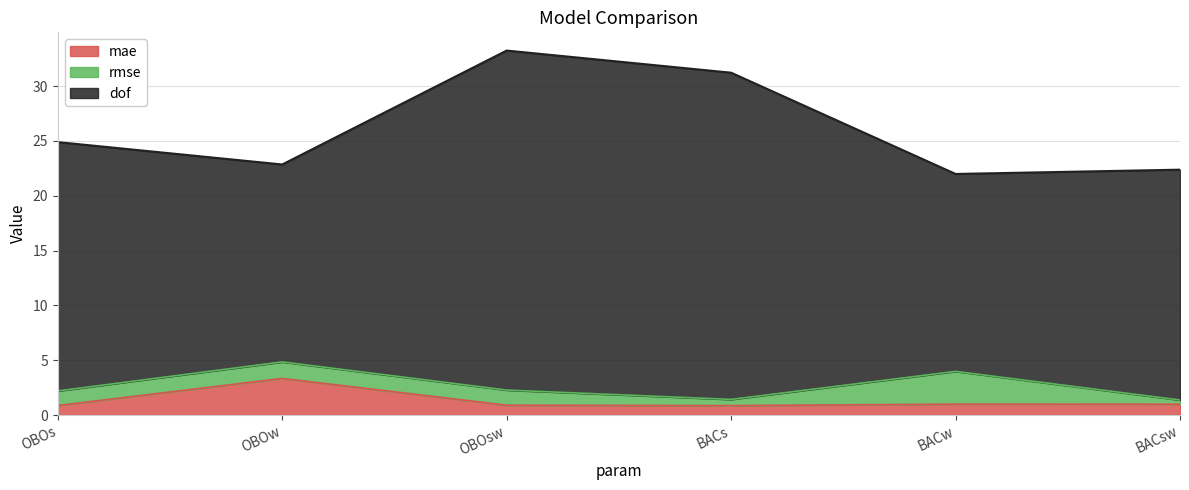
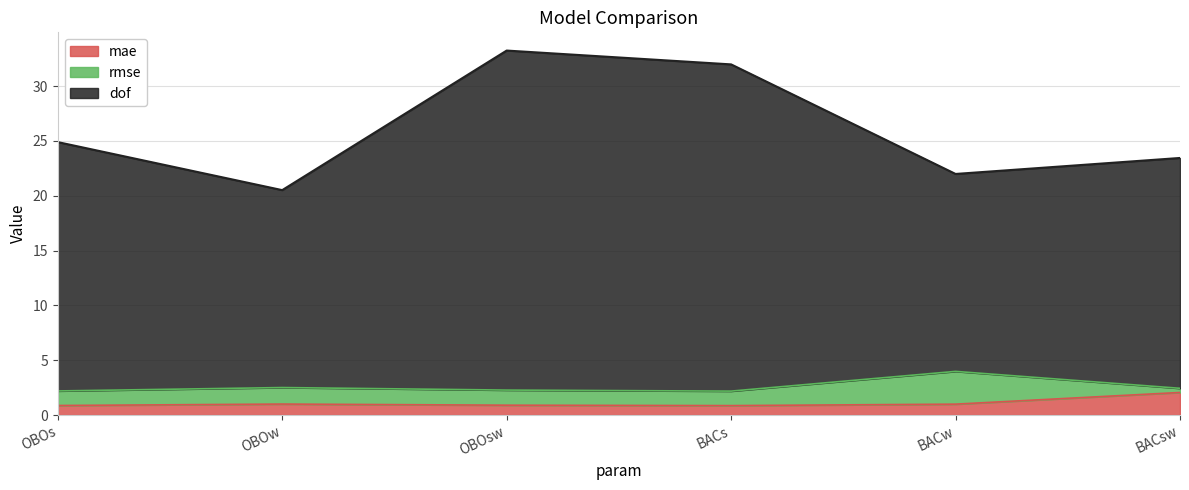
  {
    "mae": {
      "OBOs": 0.9,
-     "OBOw": 3.3,
+     "OBOw": 1.0,
      "OBOsw": 0.9,
      "BACs": 0.9,
      "BACw": 1.0,
-     "BACsw": 1.0
+     "BACsw": 2.1
    },
    "rmse": {
      "OBOs": 1.3,
      "OBOw": 1.5,
      "OBOsw": 1.4,
-     "BACs": 0.6,
+     "BACs": 1.3,
      "BACw": 3.0,
      "BACsw": 0.4
    },
    "dof": {
      "OBOs": 22.7,
      "OBOw": 18.0,
      "OBOsw": 31.0,
      "BACs": 29.8,
      "BACw": 18.0,
      "BACsw": 21.0
    }
  }
